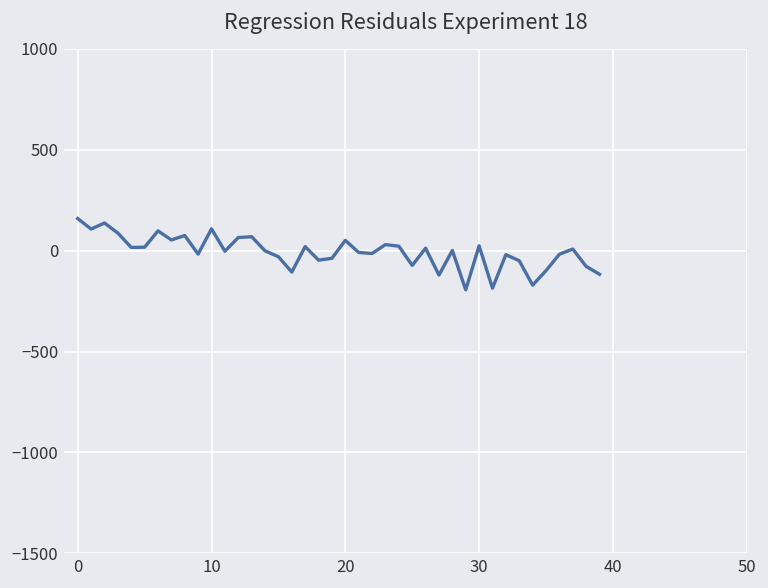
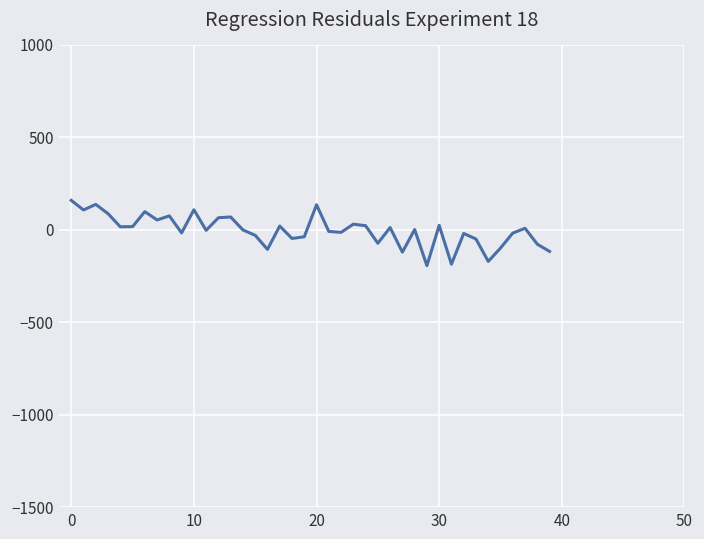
  {
    "0": 160,
    "10": 110,
-   "20": 50,
+   "20": 130,
    "30": 20
  }
